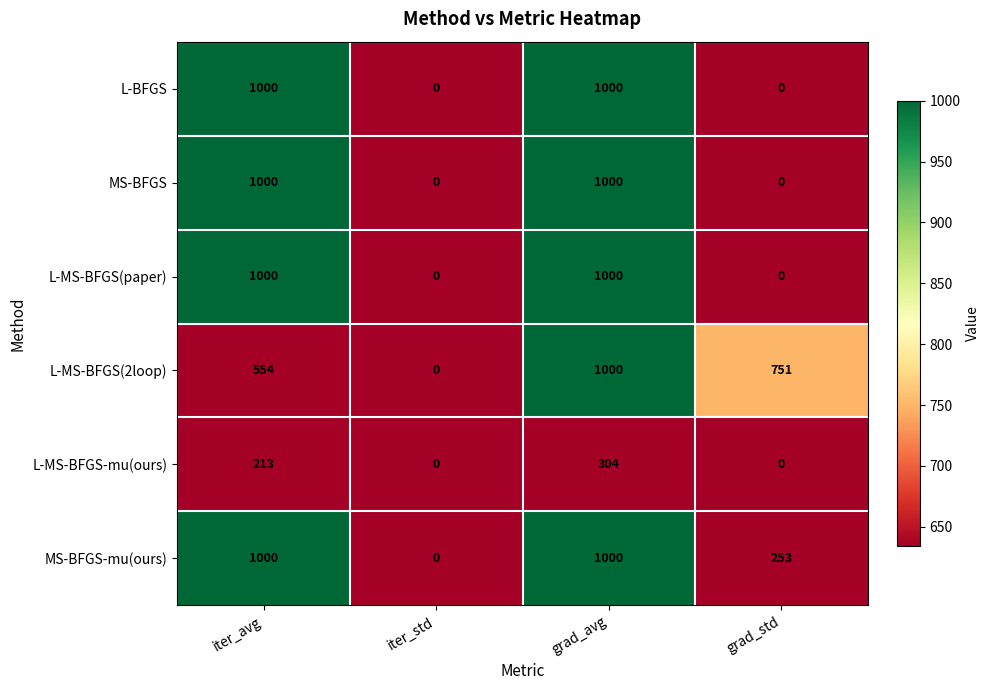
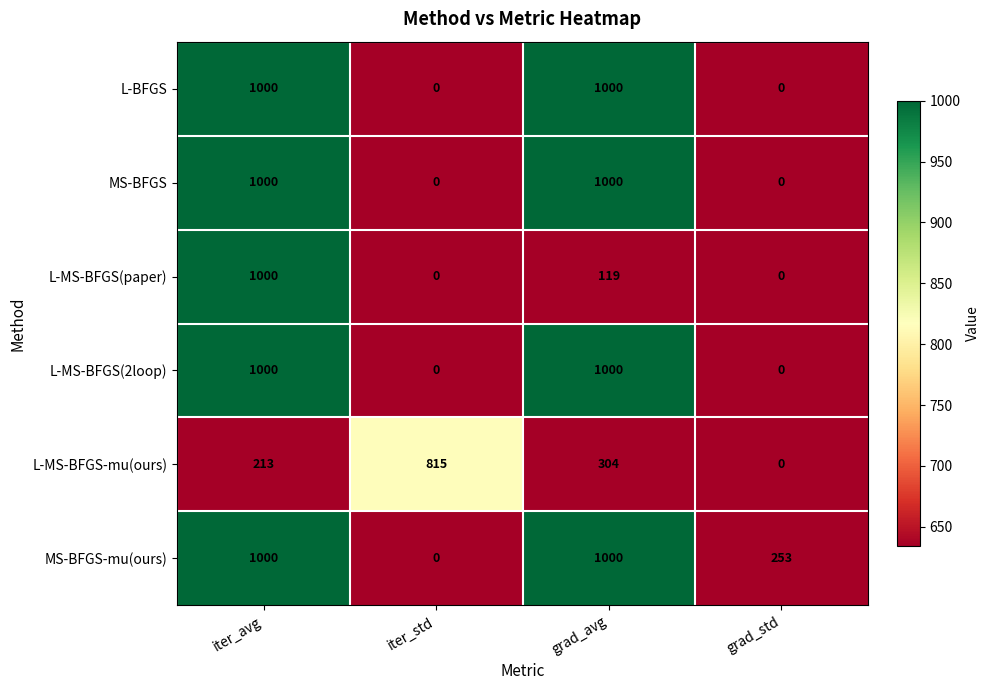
  {
    "L-BFGS": {
      "iter_avg": 1000,
      "iter_std": 0,
      "grad_avg": 1000,
      "grad_std": 0
    },
    "MS-BFGS": {
      "iter_avg": 1000,
      "iter_std": 0,
      "grad_avg": 1000,
      "grad_std": 0
    },
    "L-MS-BFGS(paper)": {
      "iter_avg": 1000,
      "iter_std": 0,
-     "grad_avg": 1000,
+     "grad_avg": 119,
      "grad_std": 0
    },
    "L-MS-BFGS(2loop)": {
-     "iter_avg": 554,
+     "iter_avg": 1000,
      "iter_std": 0,
      "grad_avg": 1000,
-     "grad_std": 751
+     "grad_std": 0
    },
    "L-MS-BFGS-mu(ours)": {
      "iter_avg": 213,
-     "iter_std": 0,
+     "iter_std": 815,
      "grad_avg": 304,
      "grad_std": 0
    },
    "MS-BFGS-mu(ours)": {
      "iter_avg": 1000,
      "iter_std": 0,
      "grad_avg": 1000,
      "grad_std": 253
    }
  }
